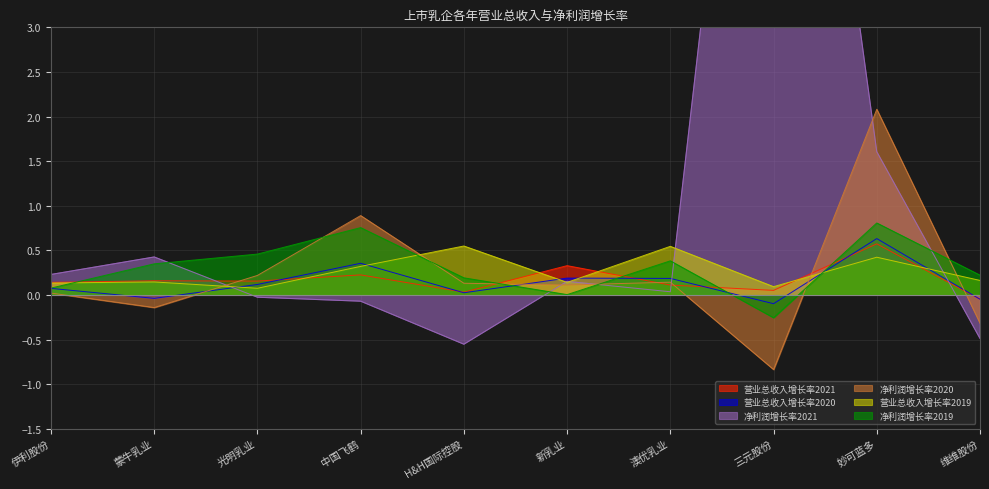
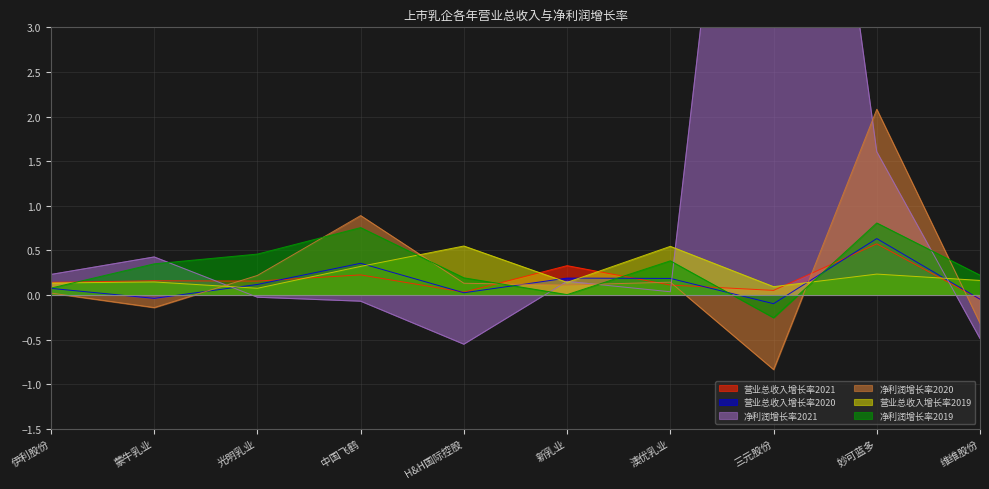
  {
    "营业总收入增长率2019": {
      "光明乳业": 0.1,
      "中国飞鹤": 0.3,
      "H&H国际控股": 0.5,
      "澳优乳业": 0.5,
      "三元股份": 0.1,
-     "妙可蓝多": 0.4,
+     "妙可蓝多": 0.2,
      "维维股份": 0.2
    }
  }
